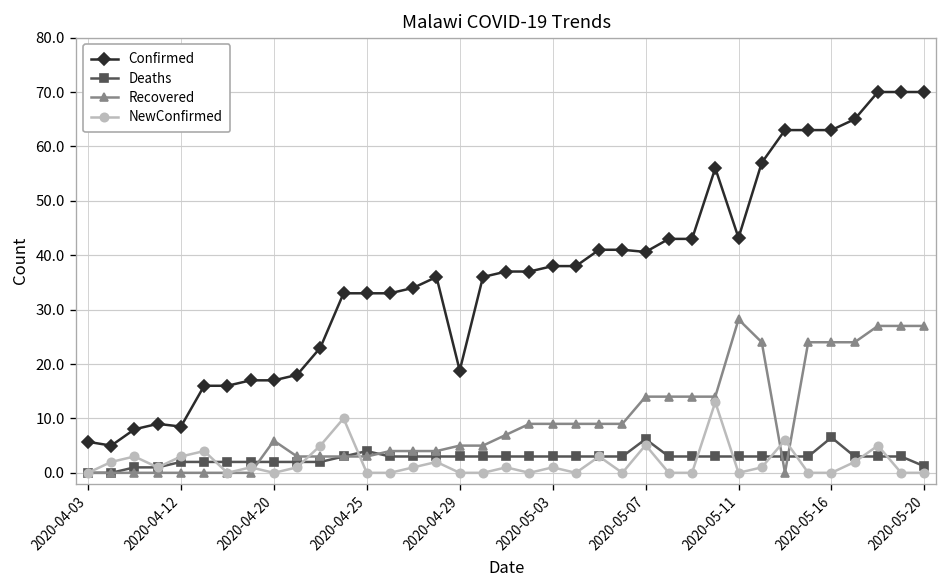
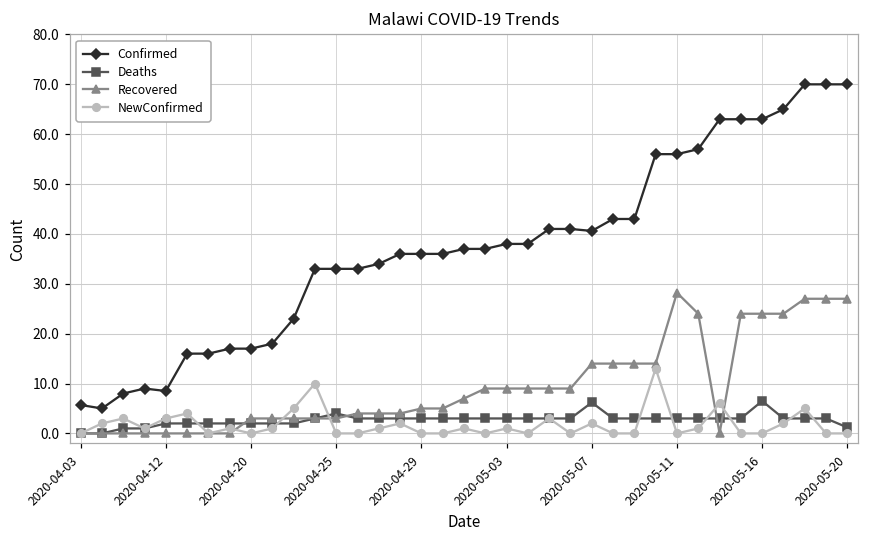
  {
    "Confirmed": {
      "2020-04-03": 6,
      "2020-04-12": 9,
      "2020-04-20": 17,
      "2020-04-25": 33,
-     "2020-04-29": 19,
+     "2020-04-29": 36,
      "2020-05-03": 38,
      "2020-05-07": 41,
-     "2020-05-11": 43,
+     "2020-05-11": 56,
      "2020-05-16": 63,
      "2020-05-20": 70
    },
    "Deaths": {
      "2020-04-12": 2,
      "2020-04-20": 2,
      "2020-04-25": 4,
      "2020-04-29": 3,
      "2020-05-03": 3,
      "2020-05-07": 6,
      "2020-05-11": 3,
      "2020-05-16": 7,
      "2020-05-20": 1
    },
    "Recovered": {
      "2020-04-12": 0,
-     "2020-04-20": 6,
+     "2020-04-20": 3,
      "2020-04-25": 3,
      "2020-04-29": 5,
      "2020-05-03": 9,
      "2020-05-07": 14,
      "2020-05-11": 28,
      "2020-05-16": 24,
      "2020-05-20": 27
    },
    "NewConfirmed": {
      "2020-04-12": 3,
      "2020-04-20": 0,
      "2020-04-25": 0,
      "2020-04-29": 0,
      "2020-05-03": 1,
-     "2020-05-07": 5,
+     "2020-05-07": 2,
      "2020-05-11": 0,
      "2020-05-16": 0,
      "2020-05-20": 0
    }
  }
